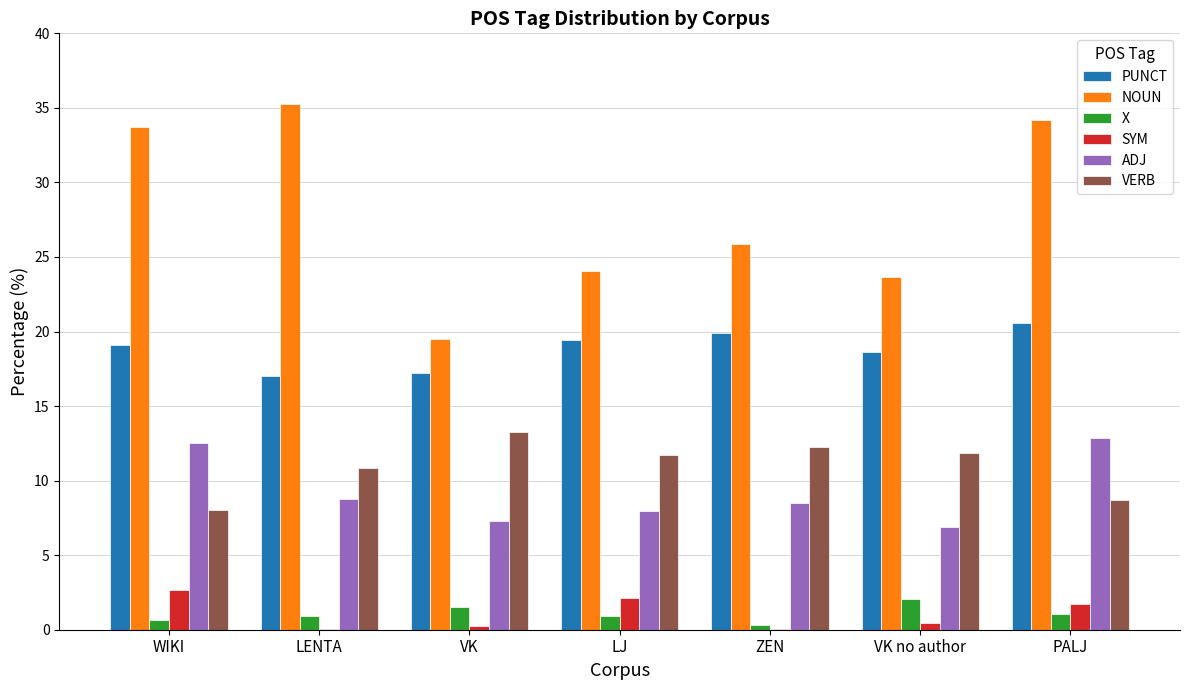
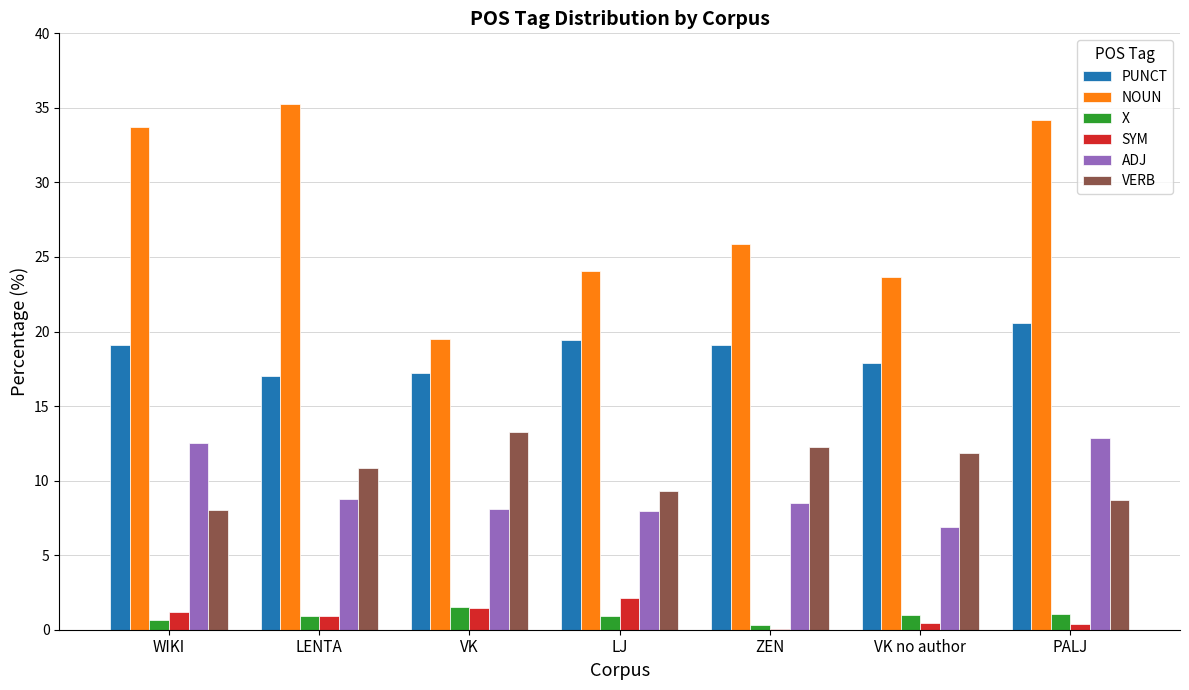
  {
    "PUNCT": {
      "WIKI": 19.1,
      "LENTA": 17.0,
      "VK": 17.2,
      "LJ": 19.4,
-     "ZEN": 19.9,
-     "VK no author": 18.6,
+     "ZEN": 19.1,
+     "VK no author": 17.9,
      "PALJ": 20.5
    },
    "NOUN": {
      "WIKI": 33.7,
      "LENTA": 35.3,
      "VK": 19.5,
      "LJ": 24.1,
      "ZEN": 25.9,
      "VK no author": 23.7,
      "PALJ": 34.2
    },
    "X": {
      "WIKI": 0.7,
      "LENTA": 0.9,
      "VK": 1.5,
      "LJ": 0.9,
      "ZEN": 0.3,
-     "VK no author": 2.0,
+     "VK no author": 1.0,
      "PALJ": 1.0
    },
    "SYM": {
-     "WIKI": 2.7,
-     "LENTA": 0.0,
-     "VK": 0.3,
+     "WIKI": 1.2,
+     "LENTA": 1.0,
+     "VK": 1.5,
      "LJ": 2.2,
      "VK no author": 0.5,
-     "PALJ": 1.7
+     "PALJ": 0.4
    },
    "ADJ": {
      "WIKI": 12.5,
      "LENTA": 8.8,
-     "VK": 7.3,
+     "VK": 8.1,
      "LJ": 8.0,
      "ZEN": 8.5,
      "VK no author": 6.9,
      "PALJ": 12.8
    },
    "VERB": {
      "WIKI": 8.1,
      "LENTA": 10.9,
      "VK": 13.3,
-     "LJ": 11.7,
+     "LJ": 9.3,
      "ZEN": 12.3,
      "VK no author": 11.9,
      "PALJ": 8.7
    }
  }
